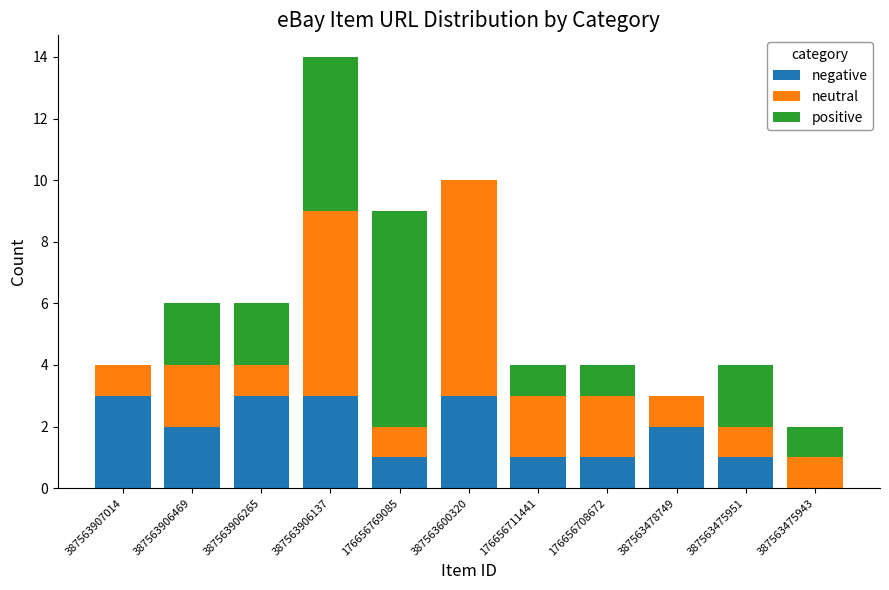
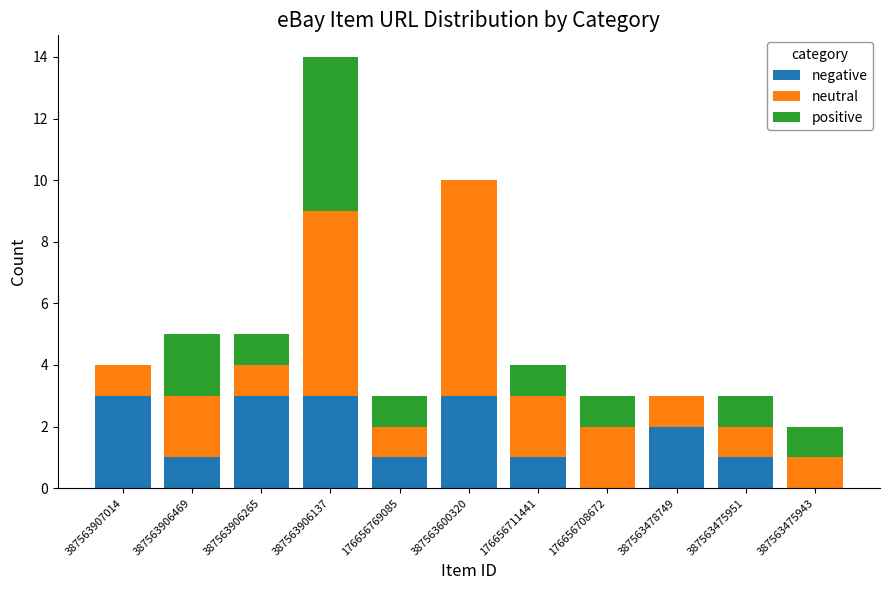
  {
    "negative": {
      "387563907014": 3,
-     "387563906469": 2,
+     "387563906469": 1,
      "387563906265": 3,
      "387563906137": 3,
      "176656769085": 1,
      "387563600320": 3,
      "176656711441": 1,
-     "176656708672": 1,
+     "176656708672": 0,
      "387563478749": 2,
      "387563475951": 1,
      "387563475943": 0
    },
    "neutral": {
      "387563907014": 1,
      "387563906469": 2,
      "387563906265": 1,
      "387563906137": 6,
      "176656769085": 1,
      "387563600320": 7,
      "176656711441": 2,
      "176656708672": 2,
      "387563478749": 1,
      "387563475951": 1,
      "387563475943": 1
    },
    "positive": {
      "387563907014": 0,
      "387563906469": 2,
-     "387563906265": 2,
+     "387563906265": 1,
      "387563906137": 5,
-     "176656769085": 7,
+     "176656769085": 1,
      "387563600320": 0,
      "176656711441": 1,
      "176656708672": 1,
      "387563478749": 0,
-     "387563475951": 2,
+     "387563475951": 1,
      "387563475943": 1
    }
  }
